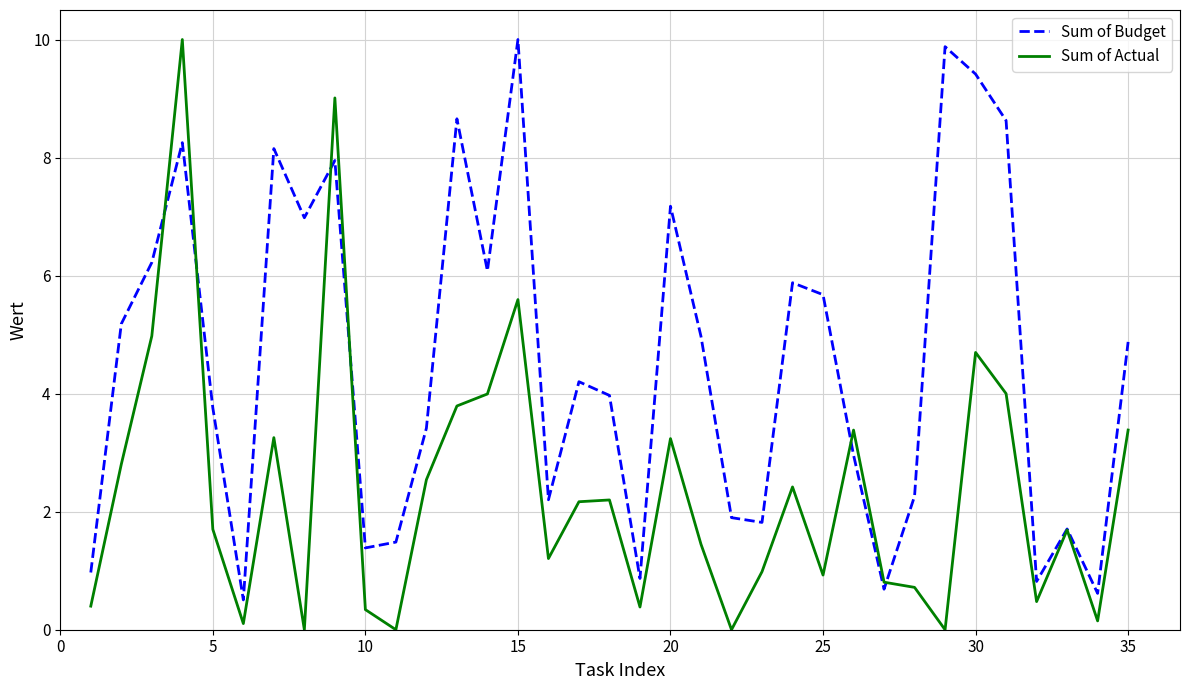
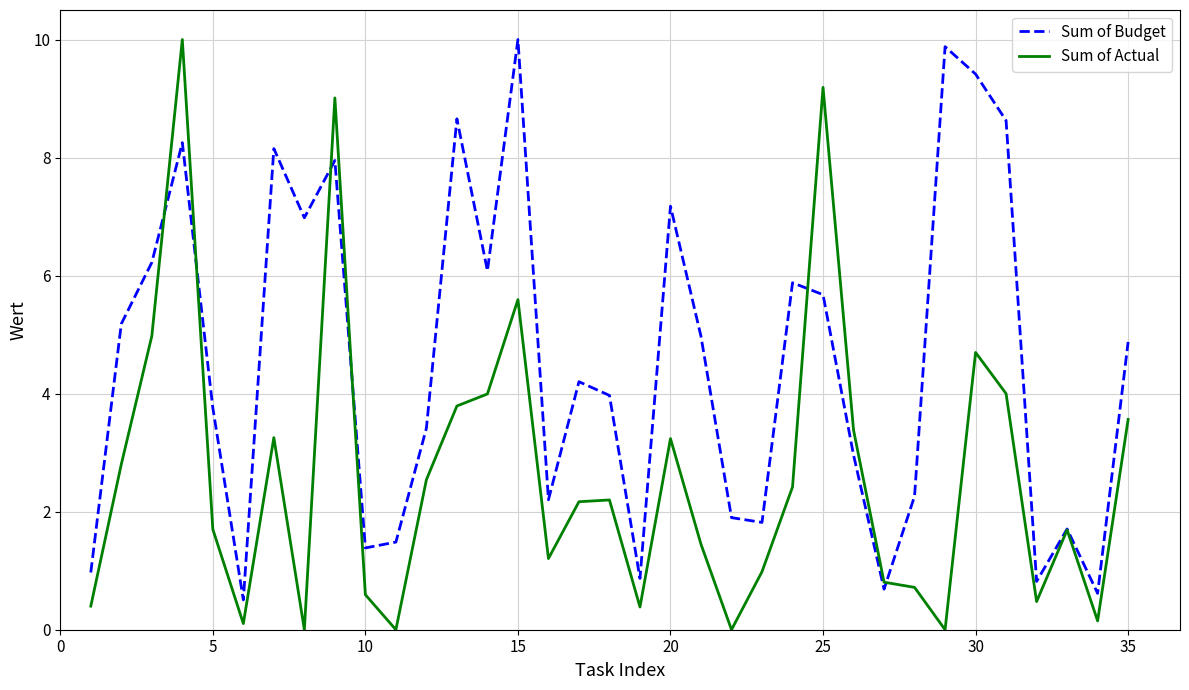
  {
    "Sum of Budget": {
      "5": 3.8,
      "10": 1.4,
      "15": 10.0,
      "20": 7.2,
      "25": 5.7,
      "30": 9.4,
      "35": 4.9
    },
    "Sum of Actual": {
      "5": 1.7,
-     "10": 0.3,
+     "10": 0.6,
      "15": 5.6,
      "20": 3.2,
-     "25": 0.9,
+     "25": 9.2,
      "30": 4.7,
-     "35": 3.4
+     "35": 3.6
    }
  }
